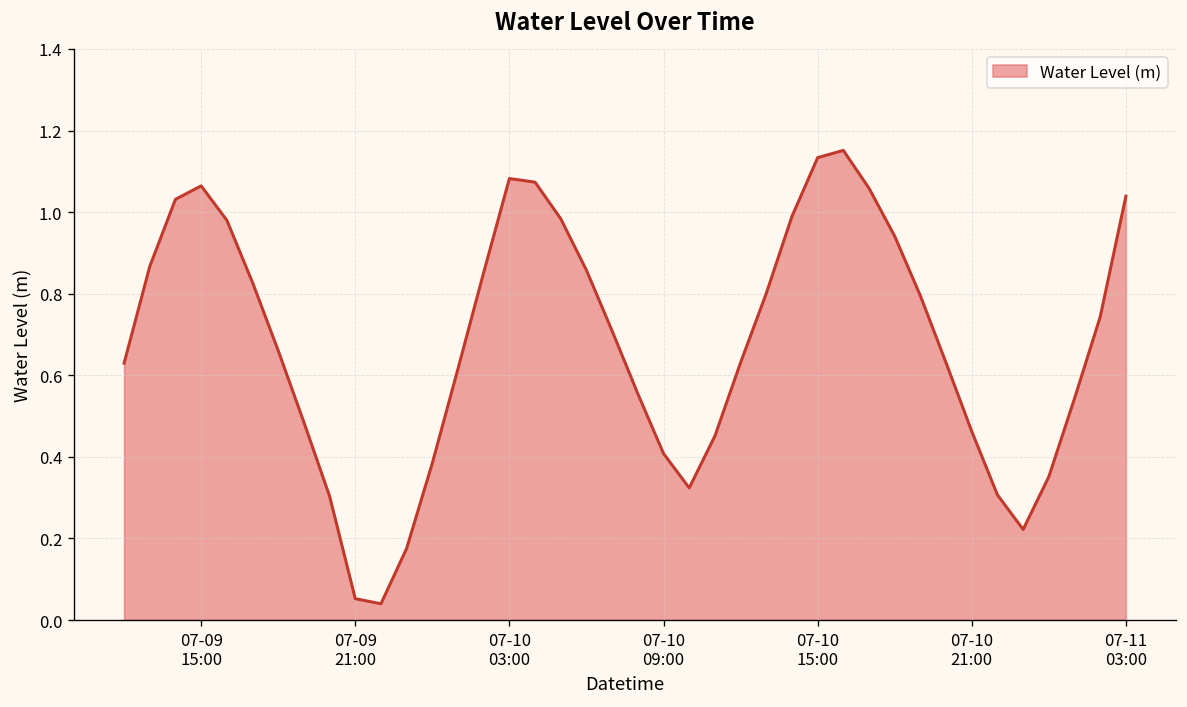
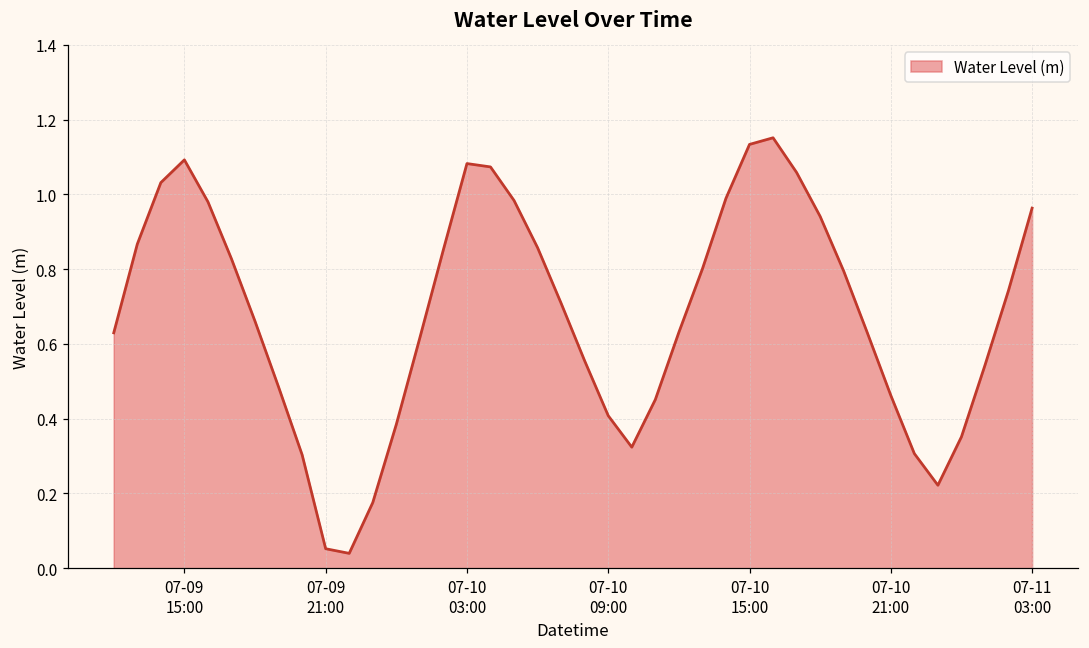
  {
-   "07-09 15:00": 1.06,
+   "07-09 15:00": 1.09,
    "07-09 21:00": 0.05,
    "07-10 03:00": 1.08,
    "07-10 09:00": 0.41,
    "07-10 15:00": 1.13,
    "07-10 21:00": 0.46,
-   "07-11 03:00": 1.04
+   "07-11 03:00": 0.96
  }
